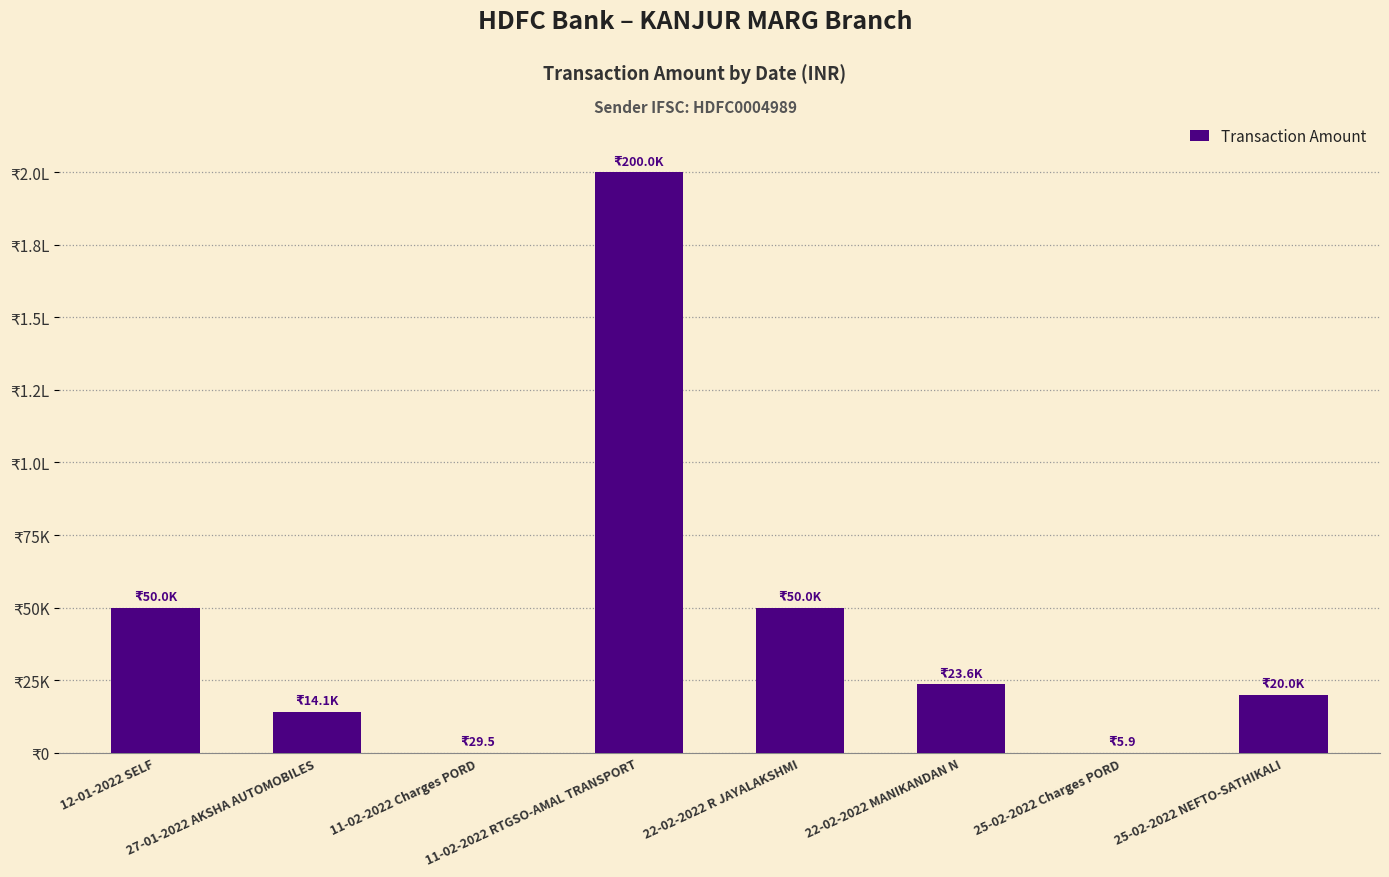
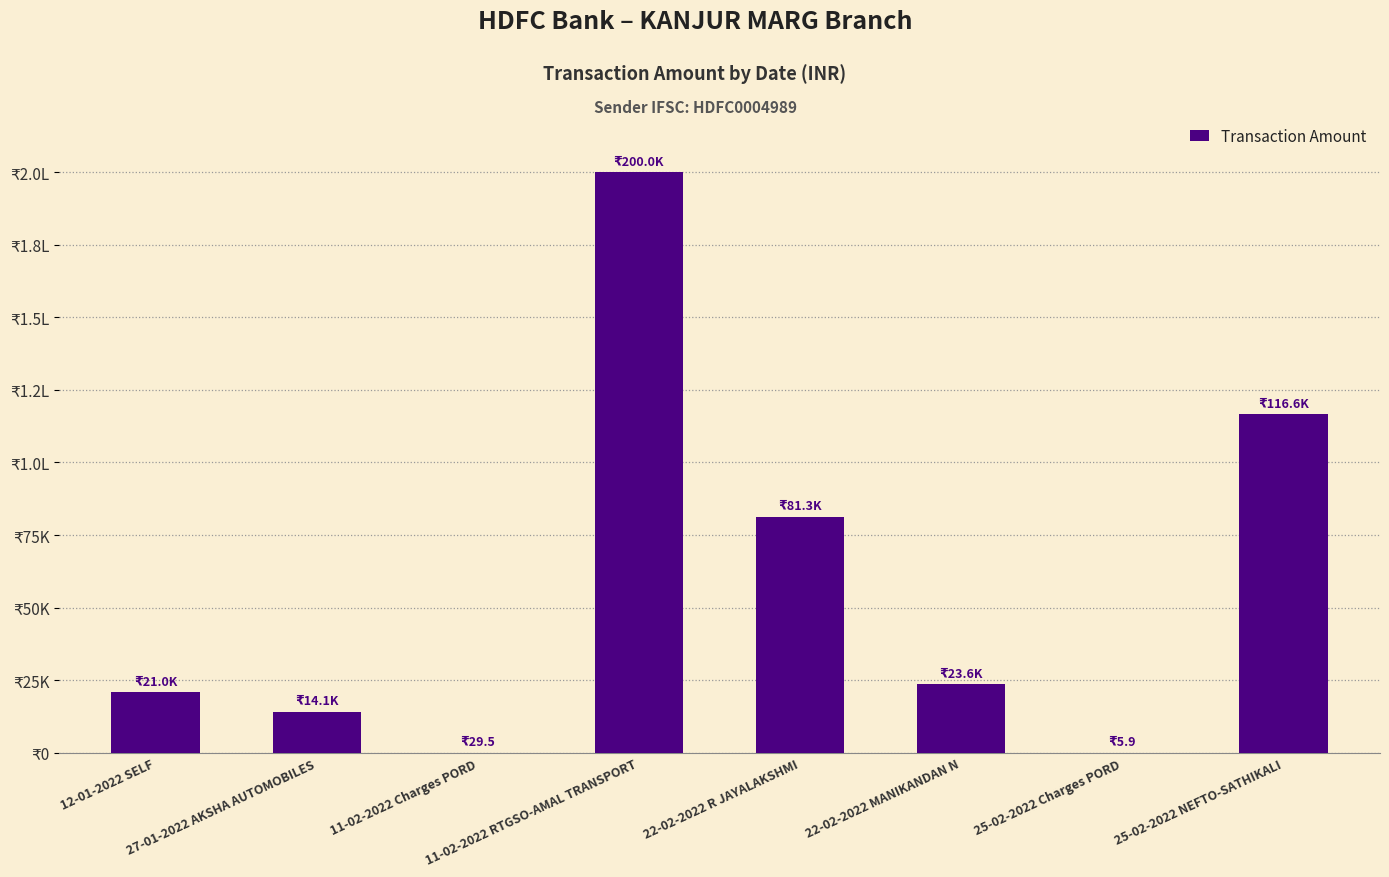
  {
-   "12-01-2022 SELF": "50.0K",
+   "12-01-2022 SELF": "21.0K",
    "27-01-2022 AKSHA AUTOMOBILES": "14.1K",
    "11-02-2022 Charges PORD": "29.5",
    "11-02-2022 RTGSO-AMAL TRANSPORT": "200.0K",
-   "22-02-2022 R JAYALAKSHMI": "50.0K",
+   "22-02-2022 R JAYALAKSHMI": "81.3K",
    "22-02-2022 MANIKANDAN N": "23.6K",
    "25-02-2022 Charges PORD": "5.9",
-   "25-02-2022 NEFTO-SATHIKALI": "20.0K"
+   "25-02-2022 NEFTO-SATHIKALI": "116.6K"
  }
